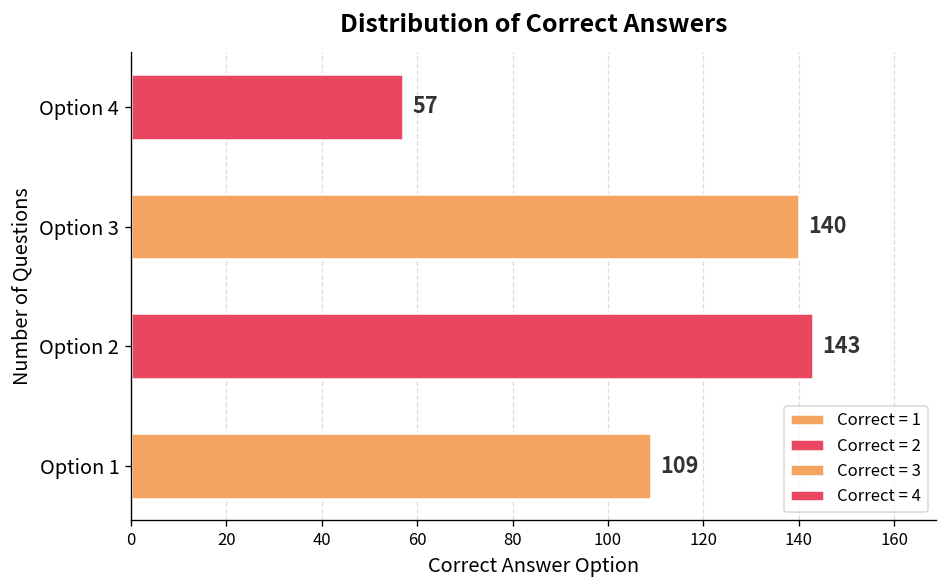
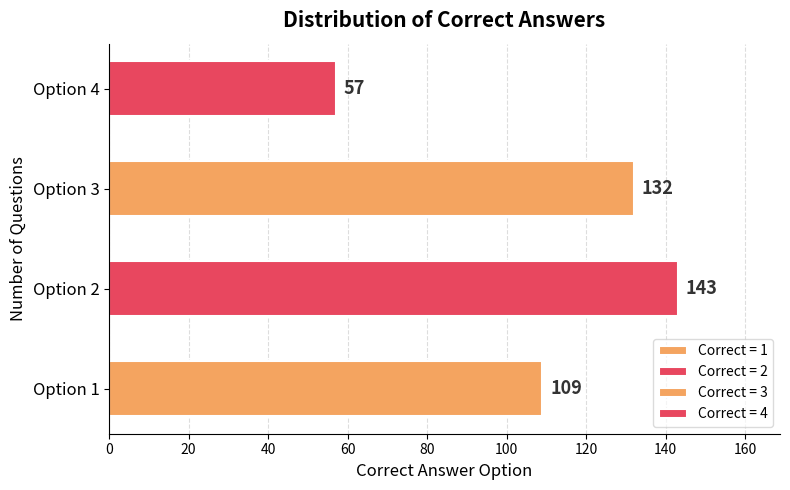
  {
    "Option 4": 57,
-   "Option 3": 140,
+   "Option 3": 132,
    "Option 2": 143,
    "Option 1": 109
  }
